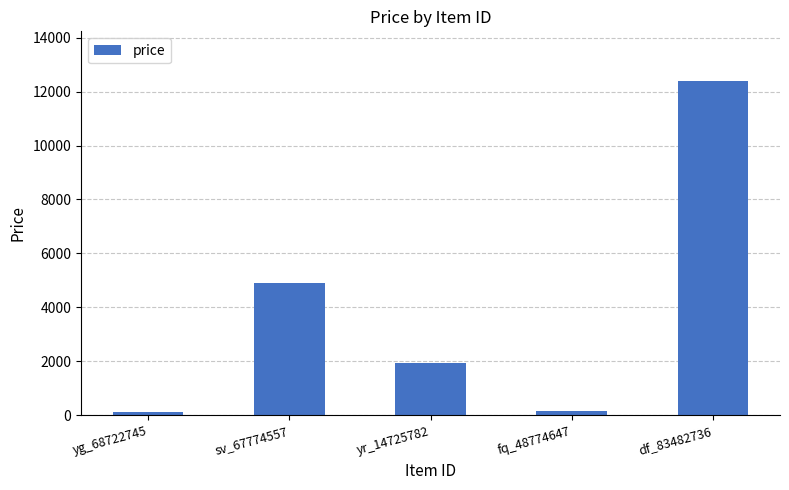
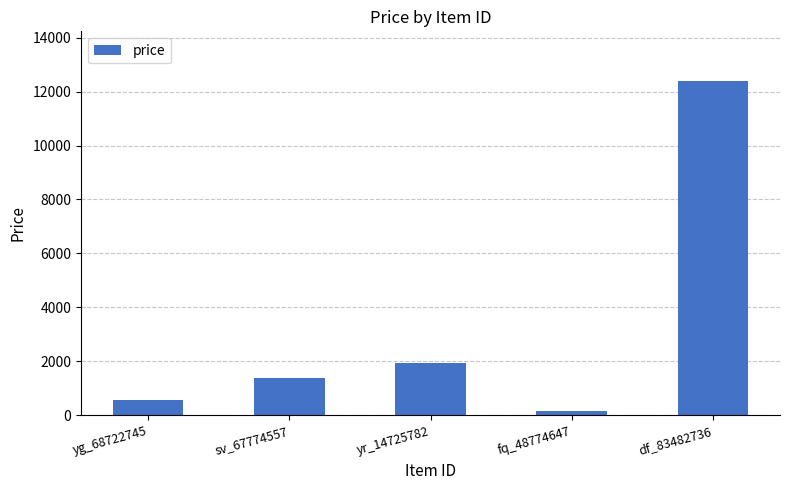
  {
-   "yg_68722745": 100,
-   "sv_67774557": 4900,
+   "yg_68722745": 600,
+   "sv_67774557": 1400,
    "yr_14725782": 1900,
    "fq_48774647": 200,
    "df_83482736": 12400
  }
